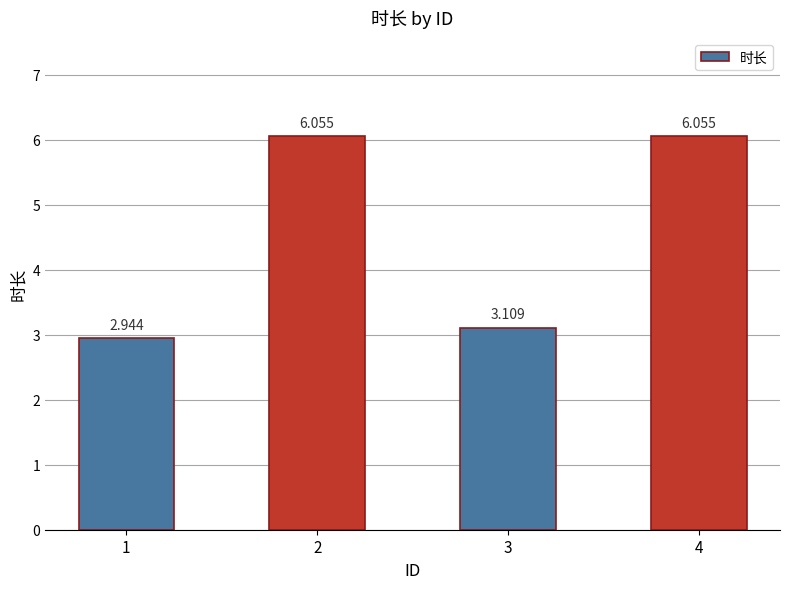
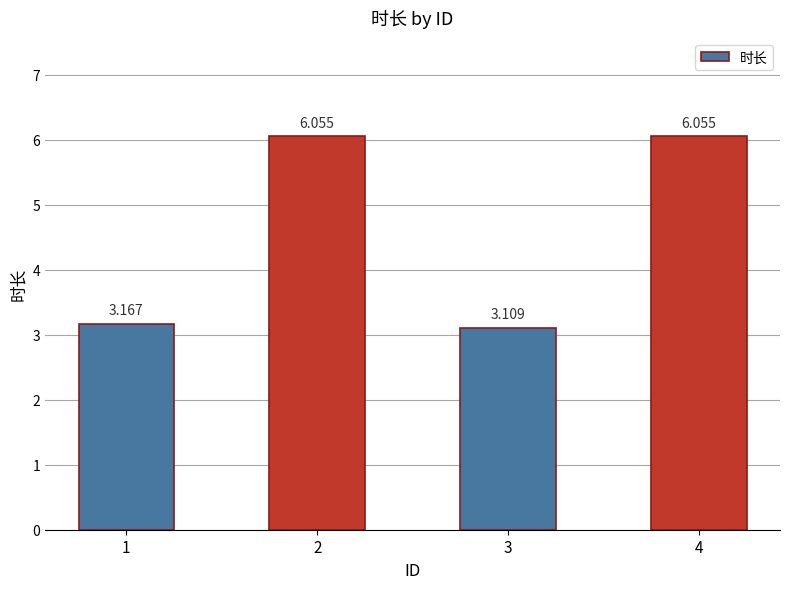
  {
-   "1": 2.944,
+   "1": 3.167,
    "2": 6.055,
    "3": 3.109,
    "4": 6.055
  }
